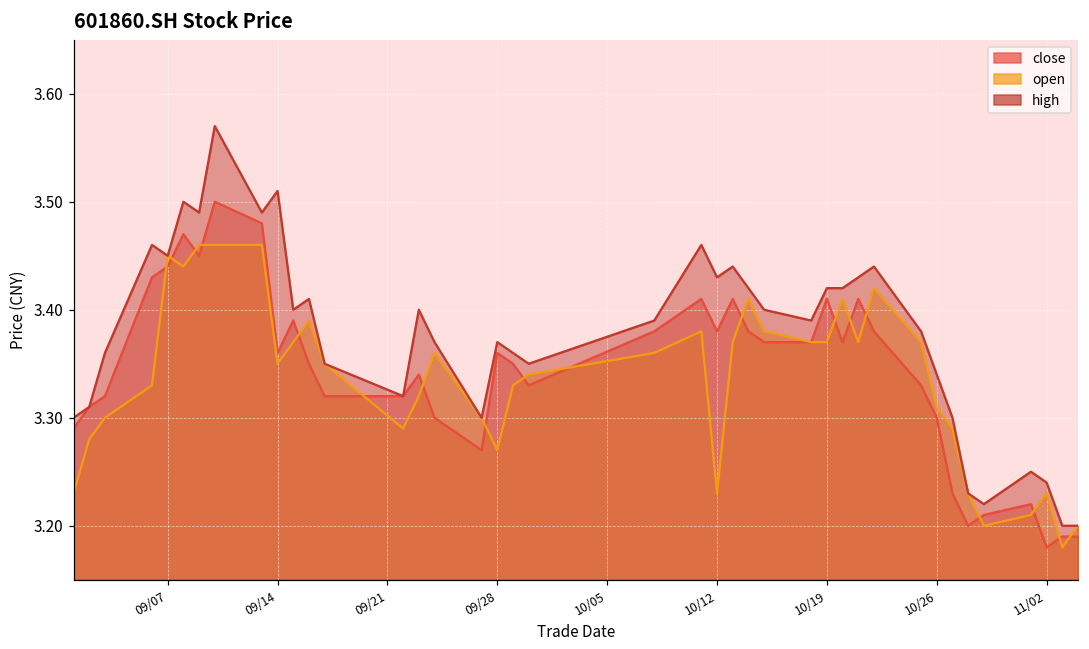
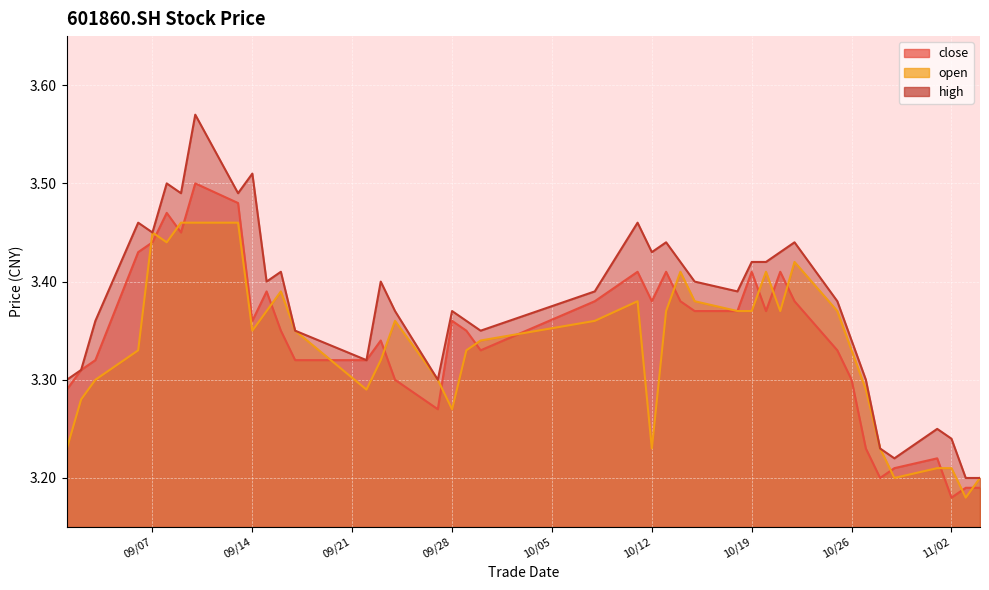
  {
    "open": {
      "09/14": 3.35,
      "09/28": 3.27,
      "10/12": 3.23,
      "10/19": 3.37,
-     "10/26": 3.31,
-     "11/02": 3.23
+     "10/26": 3.33,
+     "11/02": 3.21
    }
  }
